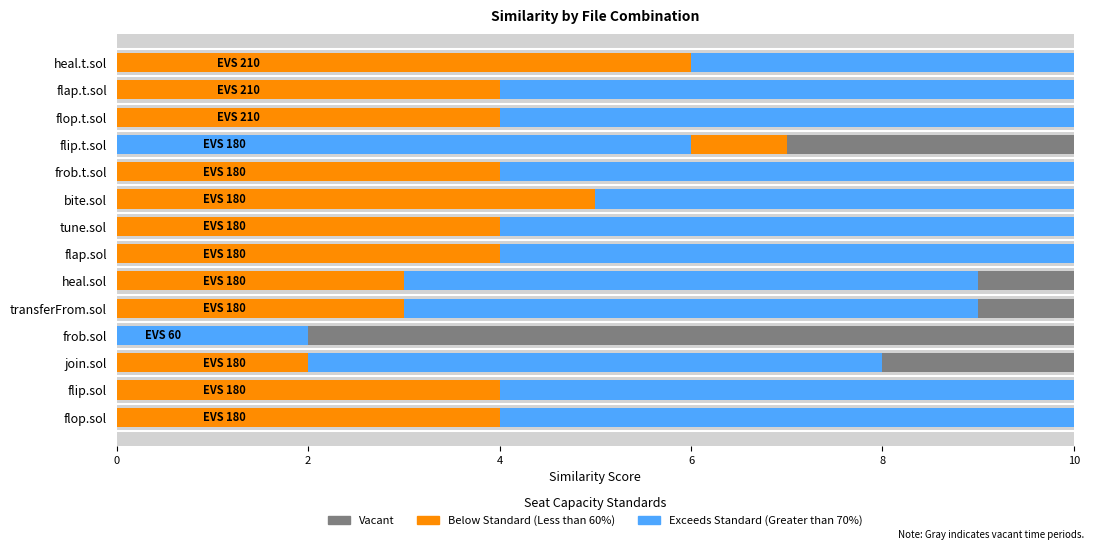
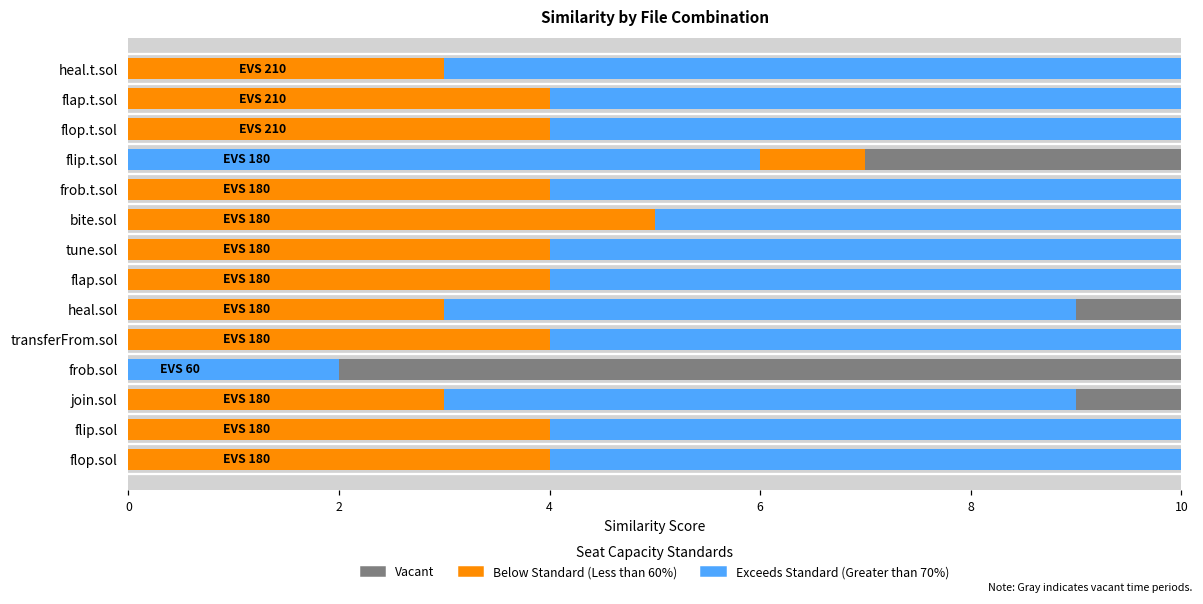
  {
    "Vacant": {
      "flip.t.sol": 10,
      "frob.t.sol": 10,
      "tune.sol": 10,
      "flap.sol": 10,
      "heal.sol": 10,
      "transferFrom.sol": 10,
      "frob.sol": 10,
      "join.sol": 10,
      "flip.sol": 10,
      "flop.sol": 10
    },
    "Below Standard (Less than 60%)": {
-     "heal.t.sol": 6,
-     "transferFrom.sol": 3,
-     "join.sol": 2
+     "heal.t.sol": 3,
+     "transferFrom.sol": 4,
+     "join.sol": 3
    },
    "Exceeds Standard (Greater than 70%)": {
      "frob.t.sol": 6,
      "tune.sol": 6,
      "flap.sol": 6,
      "flip.sol": 6,
      "flop.sol": 6
    }
  }
